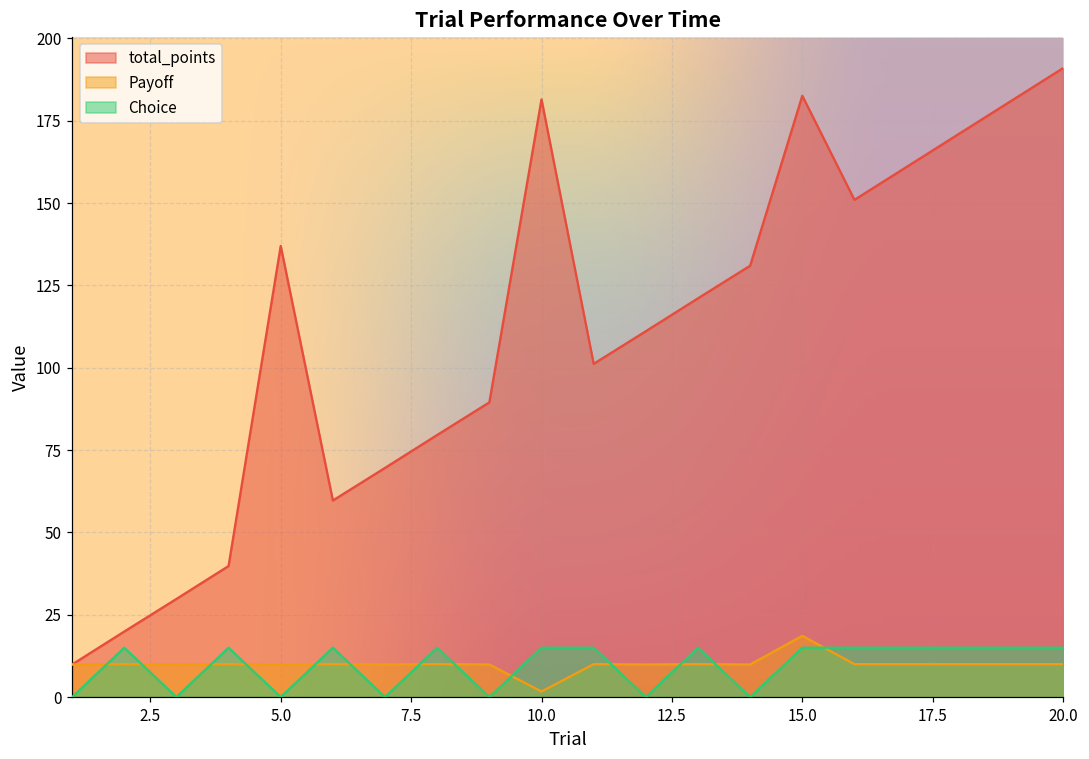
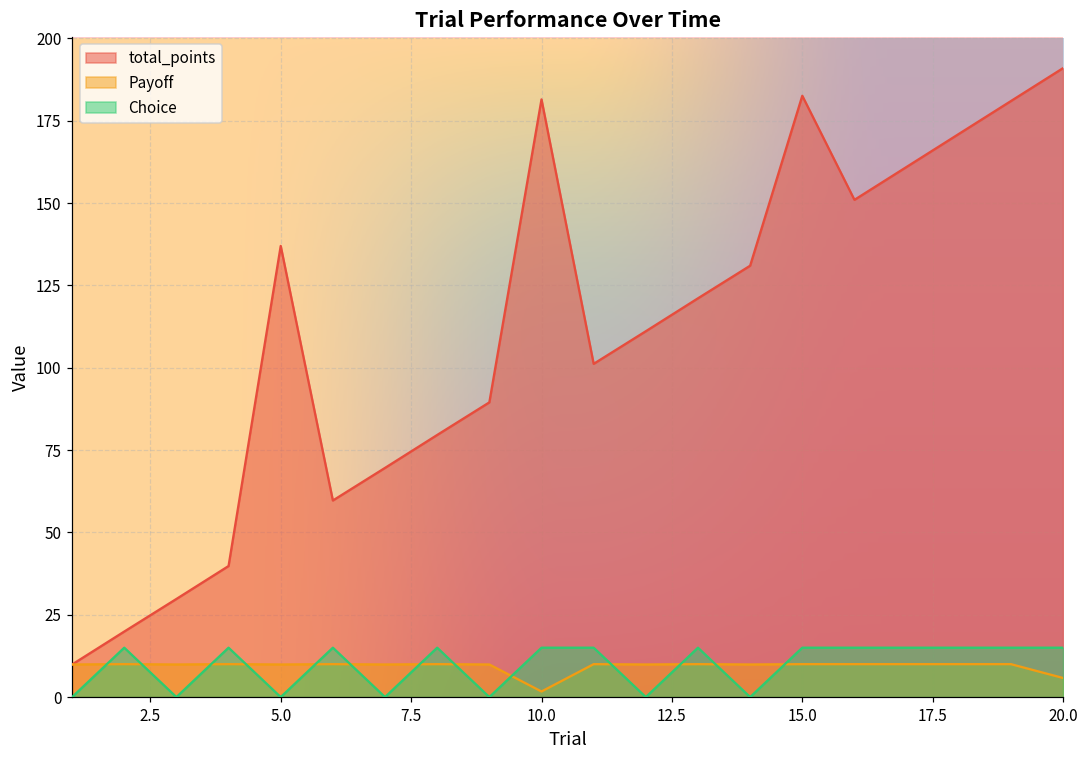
  {
    "total_points": {
      "5.0": 137,
      "10.0": 182,
      "15.0": 183,
      "20.0": 191
    },
    "Payoff": {
      "5.0": 10,
      "10.0": 2,
-     "15.0": 19,
-     "20.0": 10
+     "15.0": 10,
+     "20.0": 6
    },
    "Choice": {
      "5.0": 0,
      "10.0": 15,
      "15.0": 15,
      "20.0": 15
    }
  }
